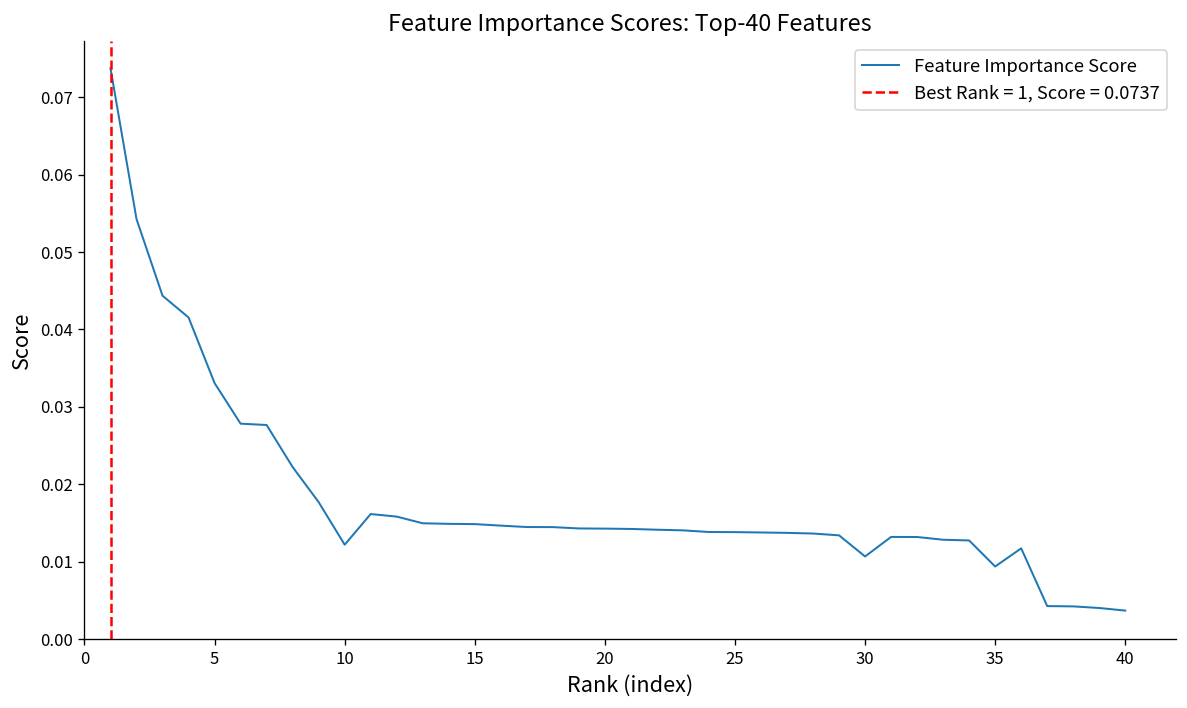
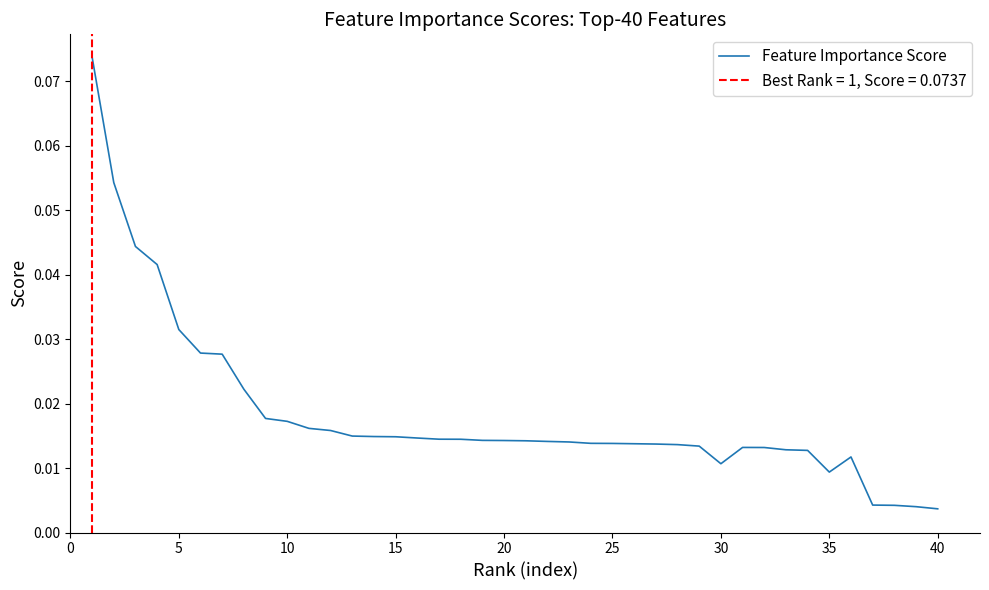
  {
-   "5": 0.033,
-   "10": 0.012,
+   "5": 0.031,
+   "10": 0.017,
    "15": 0.015,
    "20": 0.014,
    "25": 0.014,
    "30": 0.011,
    "35": 0.009,
    "40": 0.004
  }
